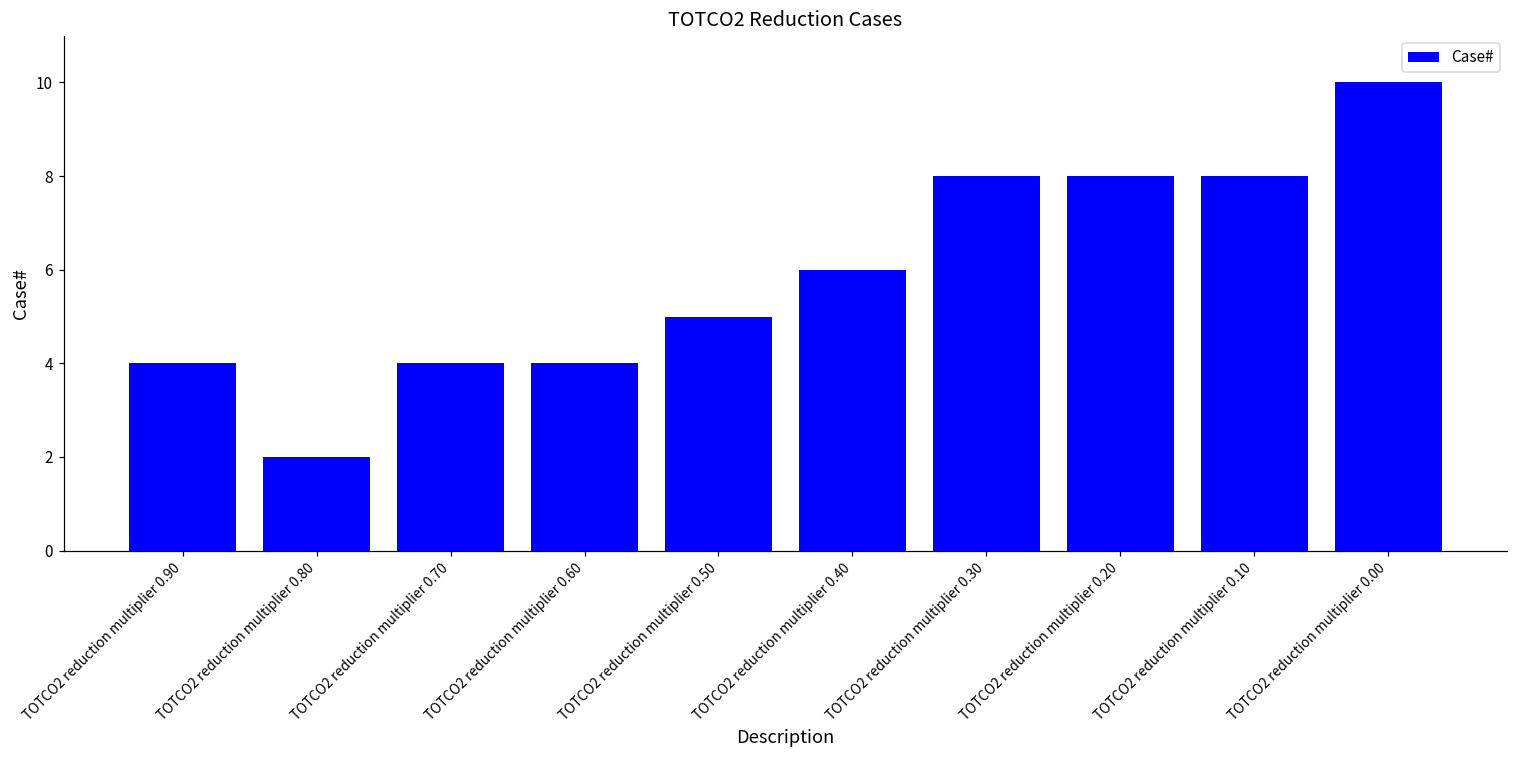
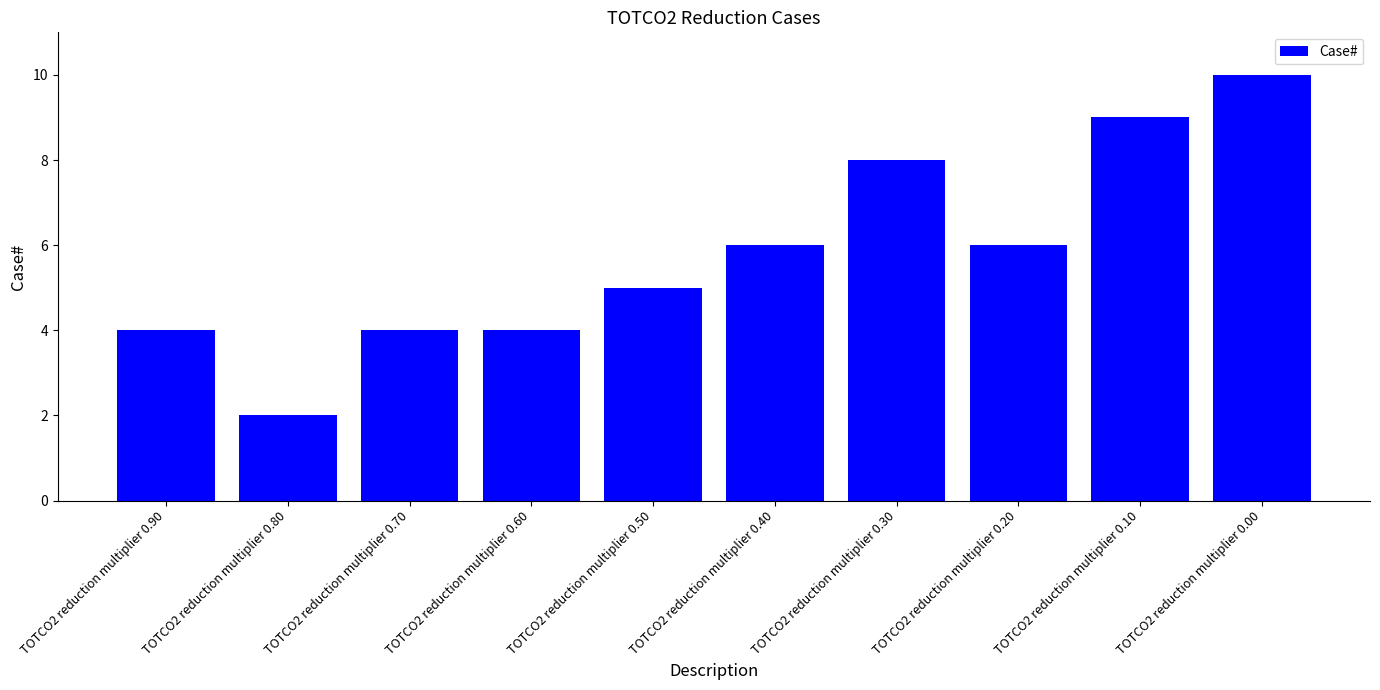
  {
    "TOTCO2 reduction multiplier 0.90": 4,
    "TOTCO2 reduction multiplier 0.80": 2,
    "TOTCO2 reduction multiplier 0.70": 4,
    "TOTCO2 reduction multiplier 0.60": 4,
    "TOTCO2 reduction multiplier 0.50": 5,
    "TOTCO2 reduction multiplier 0.40": 6,
    "TOTCO2 reduction multiplier 0.30": 8,
-   "TOTCO2 reduction multiplier 0.20": 8,
-   "TOTCO2 reduction multiplier 0.10": 8,
+   "TOTCO2 reduction multiplier 0.20": 6,
+   "TOTCO2 reduction multiplier 0.10": 9,
    "TOTCO2 reduction multiplier 0.00": 10
  }
